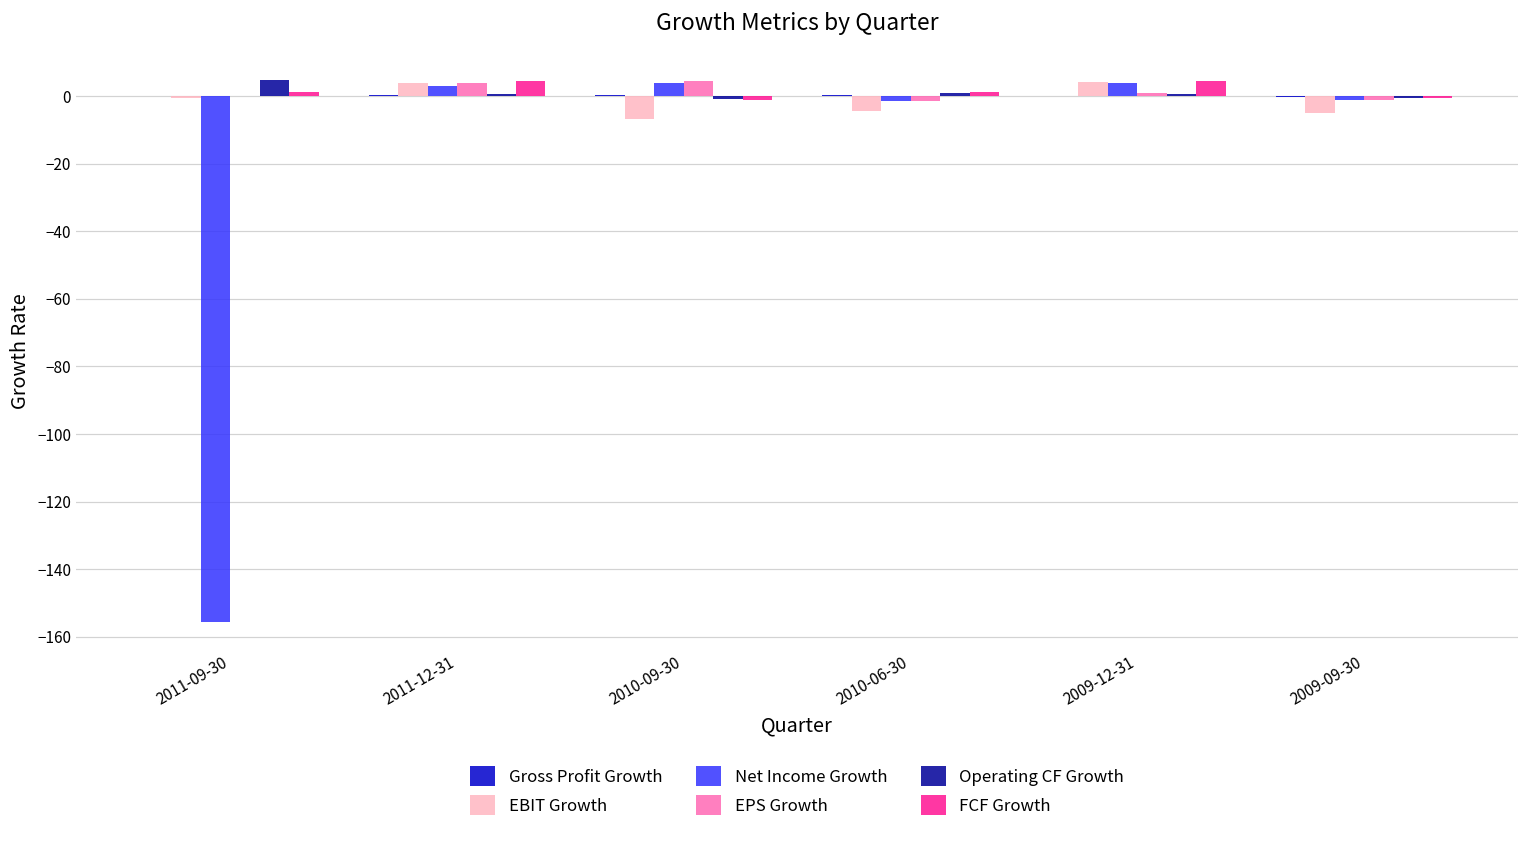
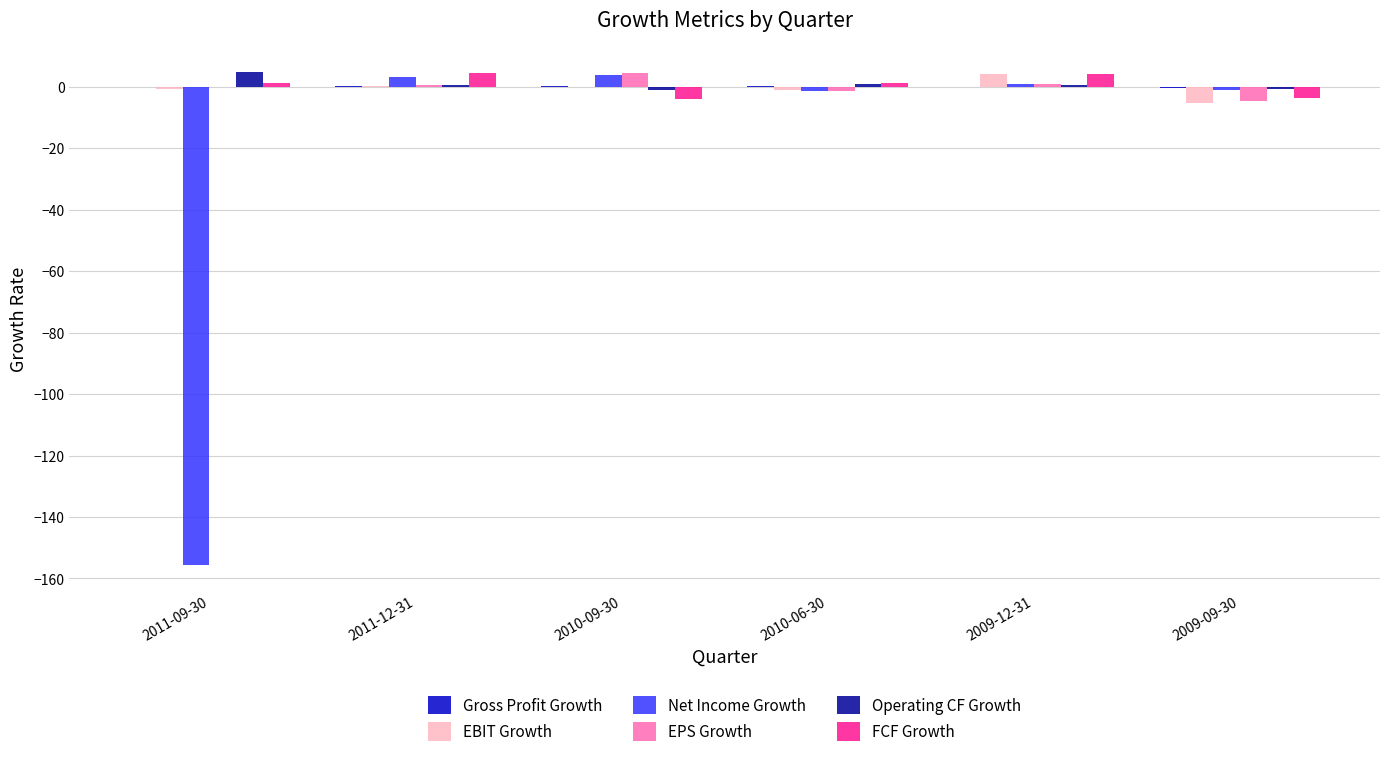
  {
    "EBIT Growth": {
-     "2011-12-31": 4,
-     "2010-09-30": -7,
-     "2010-06-30": -5,
+     "2011-12-31": 0,
+     "2010-09-30": 0,
+     "2010-06-30": -1,
      "2009-12-31": 4,
      "2009-09-30": -5
    },
    "Net Income Growth": {
      "2011-09-30": -156,
      "2011-12-31": 3,
      "2010-09-30": 4,
      "2010-06-30": -1,
-     "2009-12-31": 4,
+     "2009-12-31": 1,
      "2009-09-30": -1
    },
    "EPS Growth": {
      "2011-09-30": 0,
-     "2011-12-31": 4,
+     "2011-12-31": 1,
      "2010-09-30": 4,
      "2010-06-30": -1,
      "2009-12-31": 1,
-     "2009-09-30": -1
+     "2009-09-30": -4
    },
    "FCF Growth": {
      "2011-09-30": 1,
      "2011-12-31": 4,
-     "2010-09-30": -1,
+     "2010-09-30": -4,
      "2010-06-30": 1,
      "2009-12-31": 4,
-     "2009-09-30": -1
+     "2009-09-30": -3
    }
  }
